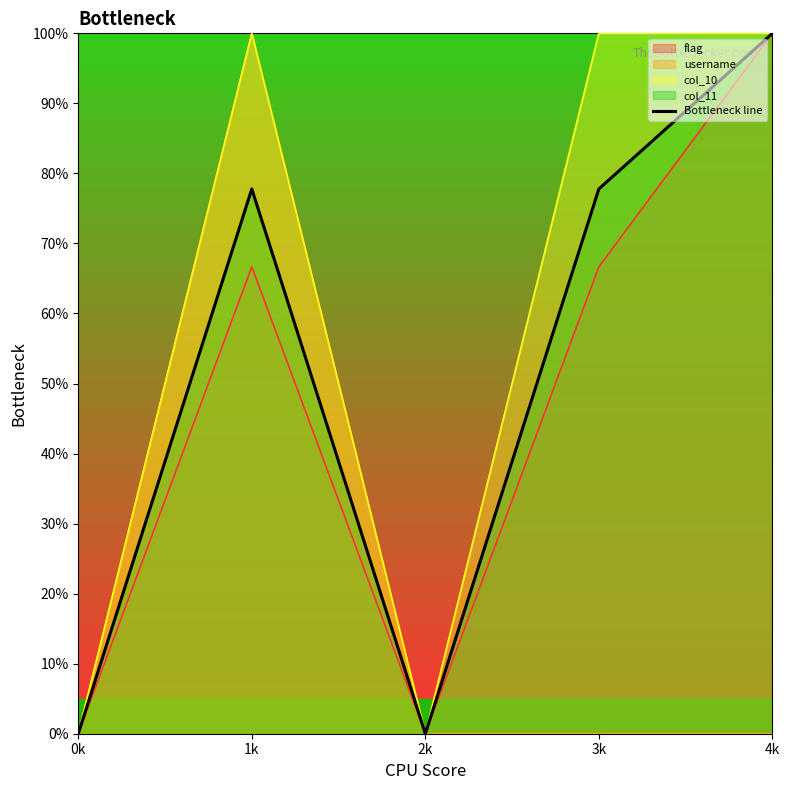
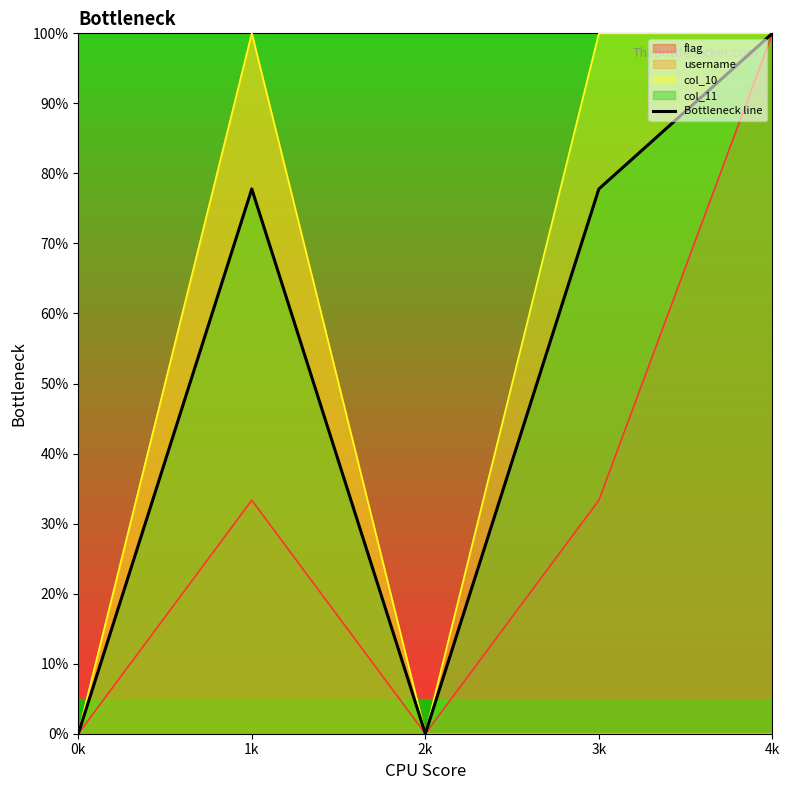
  {
    "flag": {
-     "1k": "67%",
-     "3k": "67%"
+     "1k": "33%",
+     "3k": "33%"
    },
    "col_11": {
      "1k": "78%",
      "3k": "78%"
    }
  }
